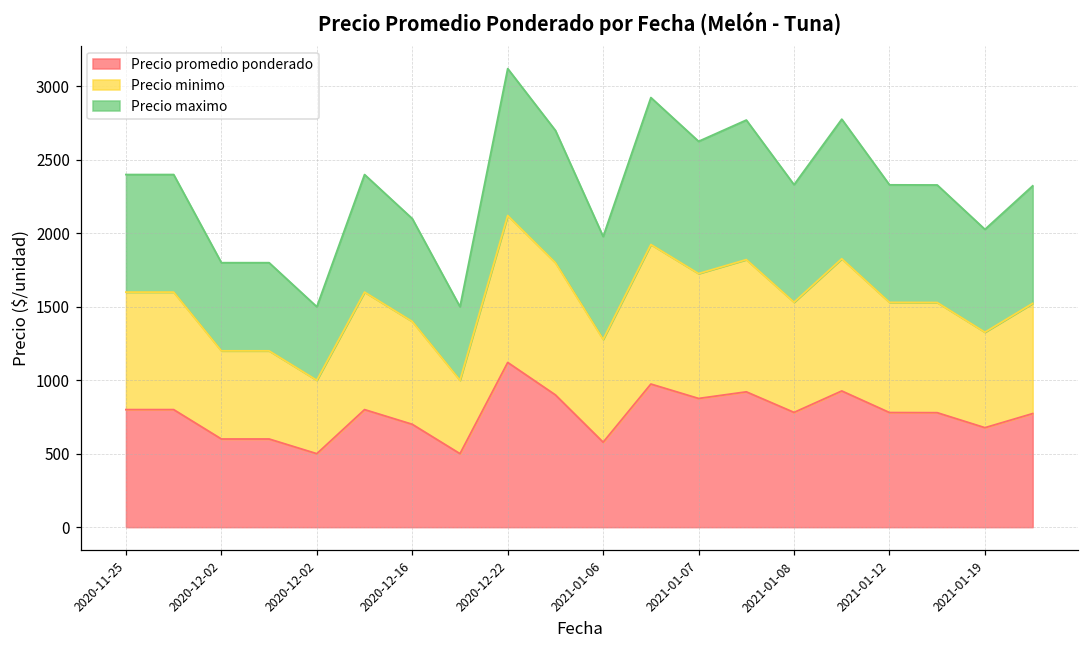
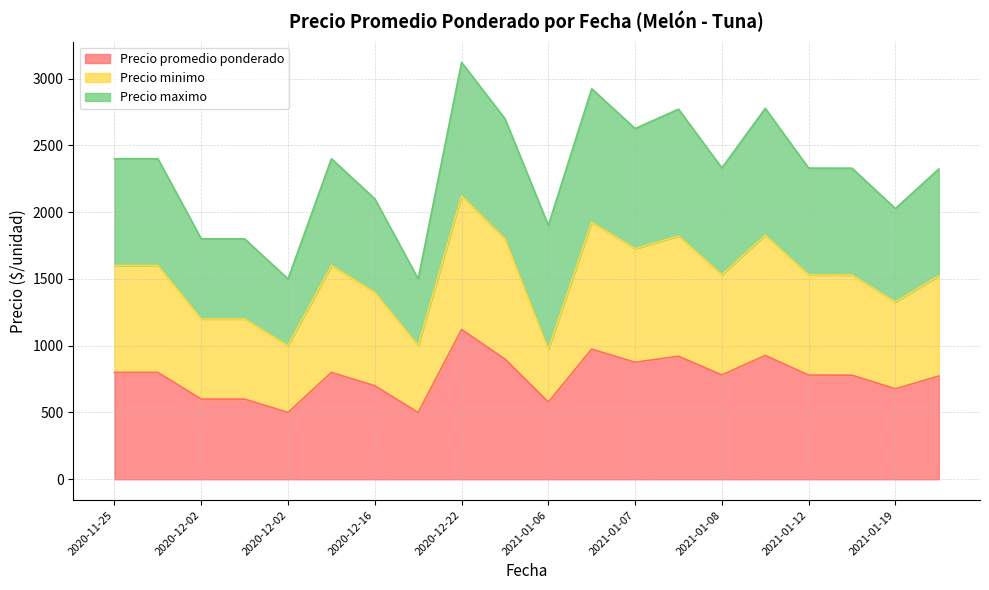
  {
    "Precio promedio ponderado": {
      "2020-12-22": 1120,
      "2021-01-06": 580
    },
    "Precio minimo": {
      "2020-12-22": 1000,
-     "2021-01-06": 700
+     "2021-01-06": 400
    },
    "Precio maximo": {
      "2020-12-22": 1000,
-     "2021-01-06": 700
+     "2021-01-06": 930
    }
  }
